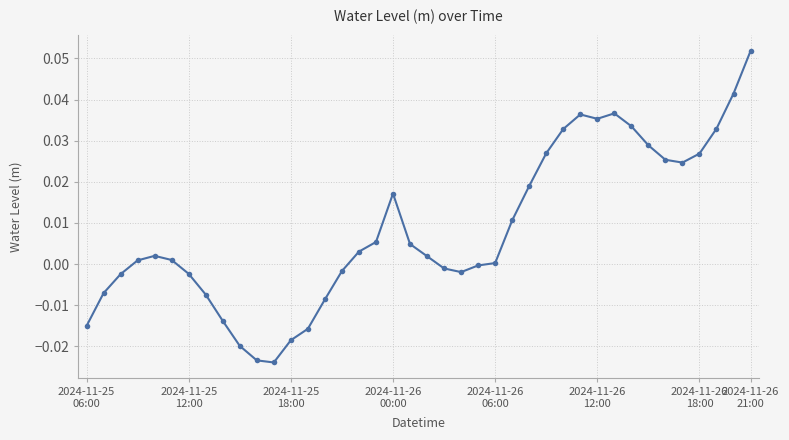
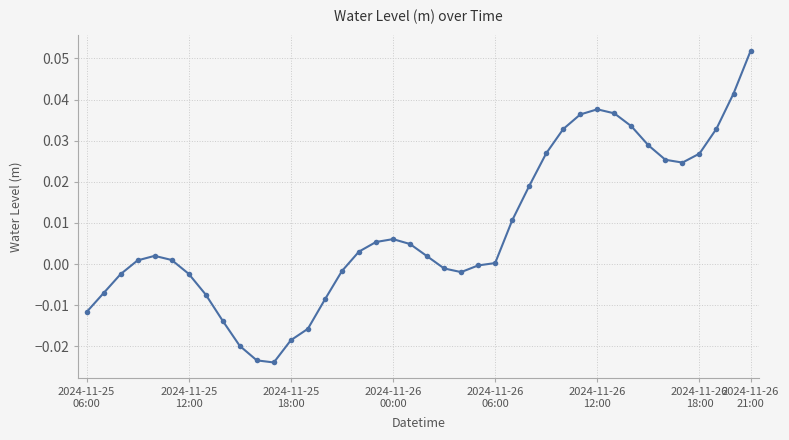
  {
-   "2024-11-25 06:00": -0.015,
+   "2024-11-25 06:00": -0.012,
    "2024-11-25 12:00": -0.002,
    "2024-11-25 18:00": -0.019,
-   "2024-11-26 00:00": 0.017,
+   "2024-11-26 00:00": 0.006,
    "2024-11-26 06:00": 0.000,
-   "2024-11-26 12:00": 0.035,
+   "2024-11-26 12:00": 0.038,
    "2024-11-26 18:00": 0.027,
    "2024-11-26 21:00": 0.052
  }
